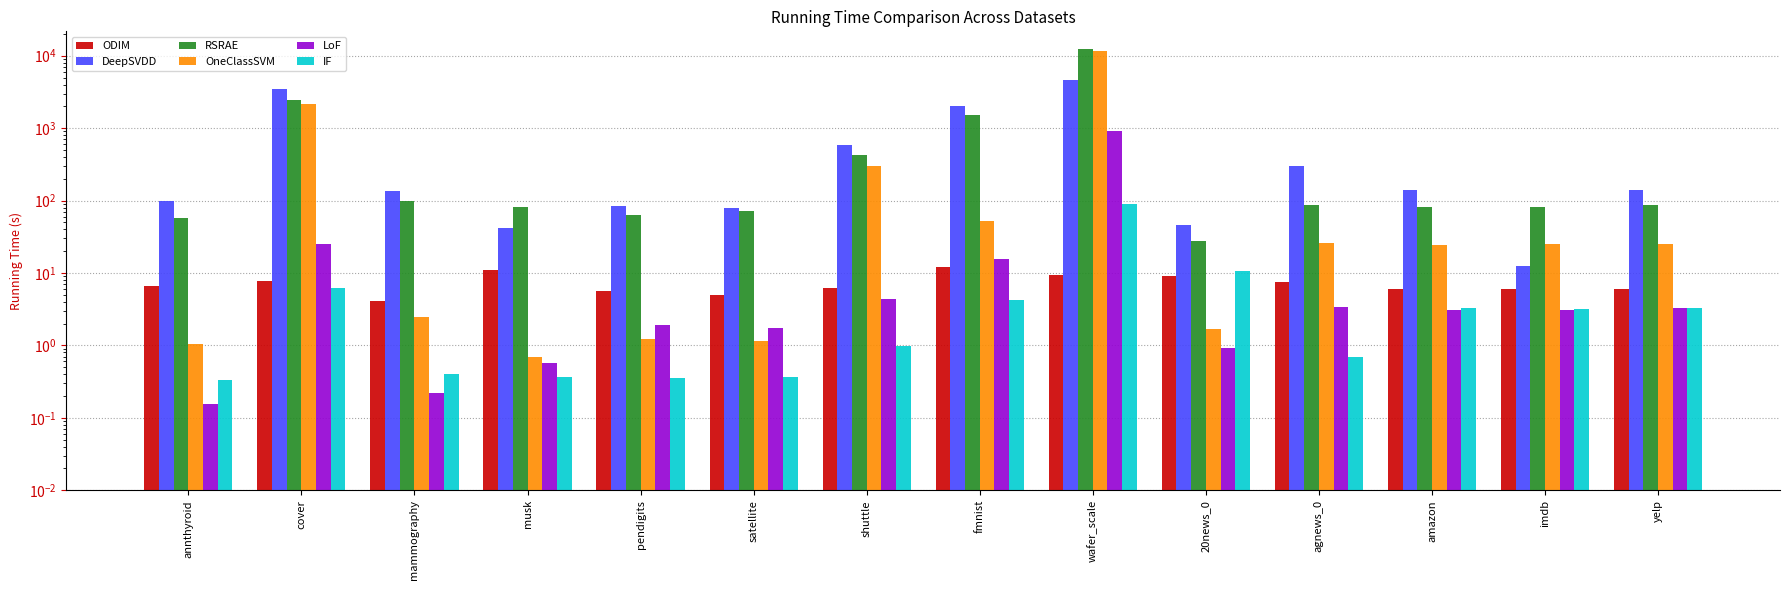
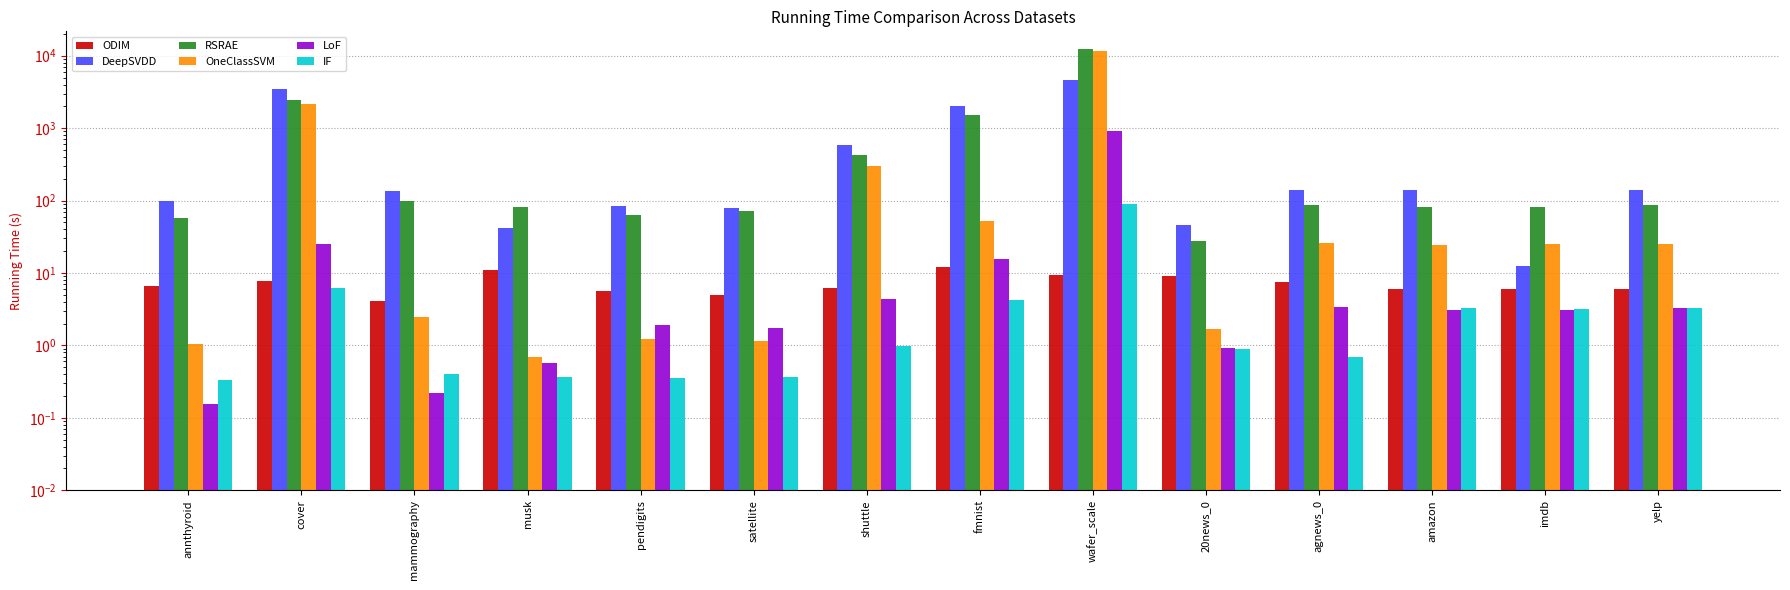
  {
    "ODIM": {
      "annthyroid": 7,
      "cover": 8,
      "mammography": 4,
      "musk": 11,
      "pendigits": 6,
      "satellite": 5,
      "shuttle": 6,
      "fmnist": 12,
      "wafer_scale": 9,
      "20news_0": 9,
      "agnews_0": 8,
      "amazon": 6,
      "imdb": 6,
      "yelp": 6
    },
    "DeepSVDD": {
      "annthyroid": 100,
      "cover": 3000,
      "mammography": 140,
      "musk": 40,
      "pendigits": 80,
      "satellite": 80,
      "shuttle": 600,
      "fmnist": 2000,
      "wafer_scale": 5000,
      "20news_0": 50,
-     "agnews_0": 300,
+     "agnews_0": 140,
      "amazon": 140,
      "imdb": 13,
      "yelp": 140
    },
    "RSRAE": {
      "annthyroid": 60,
      "cover": 2500,
      "mammography": 100,
      "musk": 80,
      "pendigits": 60,
      "satellite": 70,
      "shuttle": 400,
      "fmnist": 1500,
      "wafer_scale": 12000,
      "20news_0": 28,
      "agnews_0": 90,
      "amazon": 80,
      "imdb": 80,
      "yelp": 90
    },
    "OneClassSVM": {
      "annthyroid": 1.0,
      "cover": 2200,
      "mammography": 2.5,
      "musk": 0.7,
      "pendigits": 1.2,
      "satellite": 1.2,
      "shuttle": 300,
      "fmnist": 50,
      "wafer_scale": 11000,
      "20news_0": 1.7,
      "agnews_0": 26,
      "amazon": 24,
      "imdb": 25,
      "yelp": 25
    },
    "LoF": {
      "annthyroid": 0.16,
      "cover": 25,
      "mammography": 0.22,
      "musk": 0.6,
      "pendigits": 1.9,
      "satellite": 1.7,
      "shuttle": 4,
      "fmnist": 15,
      "wafer_scale": 900,
      "20news_0": 0.9,
      "agnews_0": 3,
      "amazon": 3.1,
      "imdb": 3.0,
      "yelp": 3
    },
    "IF": {
      "annthyroid": 0.3,
      "cover": 6,
      "mammography": 0.4,
      "musk": 0.4,
      "pendigits": 0.4,
      "satellite": 0.4,
      "shuttle": 1.0,
      "fmnist": 4,
      "wafer_scale": 90,
-     "20news_0": 10,
+     "20news_0": 0.9,
      "agnews_0": 0.7,
      "amazon": 3,
      "imdb": 3,
      "yelp": 3
    }
  }
